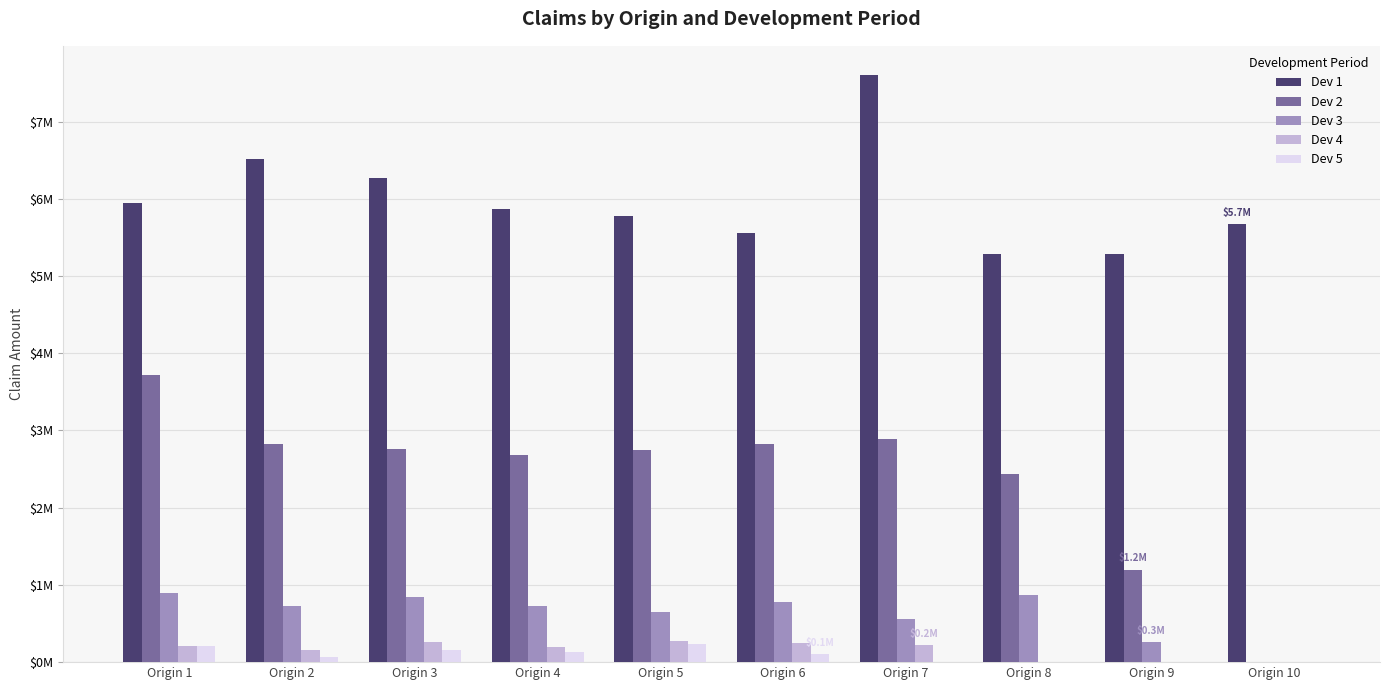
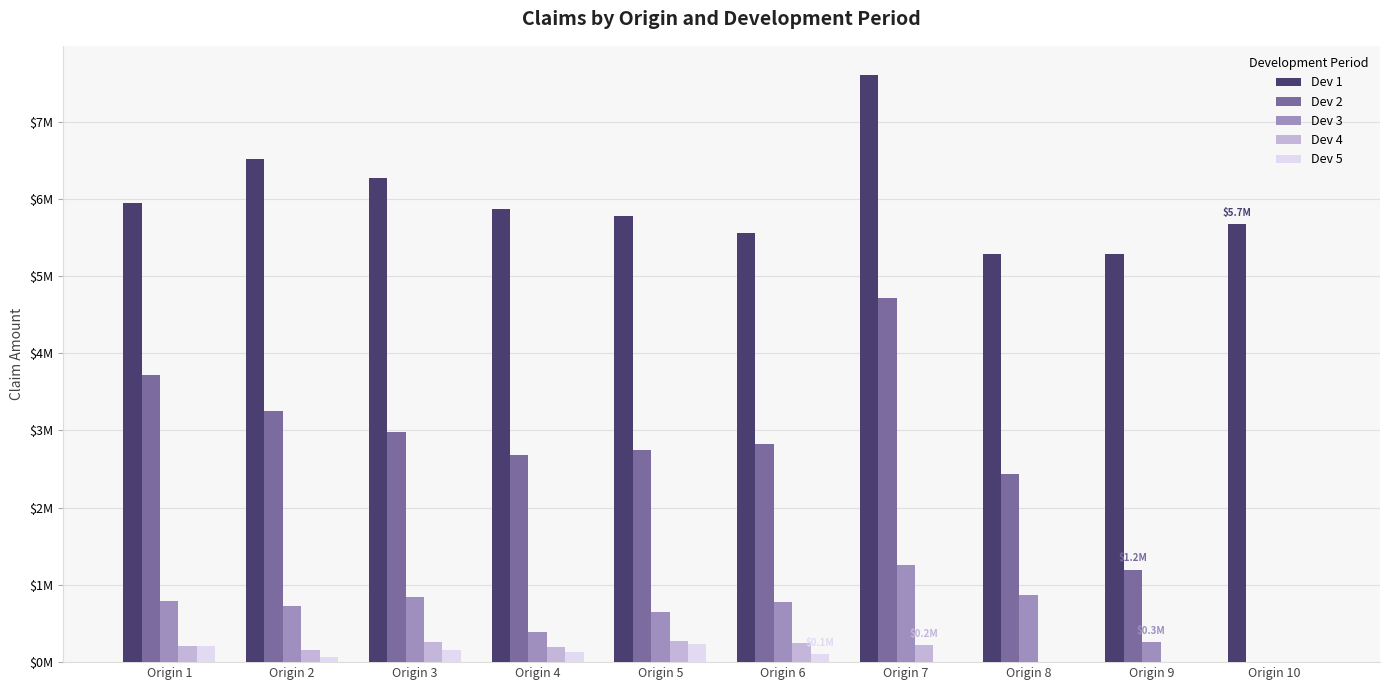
  {
    "Dev 1": {
      "Origin 10": "$5.7M"
    },
    "Dev 2": {
      "Origin 1": "$3700000",
-     "Origin 2": "$2800000",
-     "Origin 3": "$2800000",
+     "Origin 2": "$3200000",
+     "Origin 3": "$3000000",
      "Origin 4": "$2700000",
      "Origin 5": "$2700000",
      "Origin 6": "$2800000",
-     "Origin 7": "$2900000",
+     "Origin 7": "$4700000",
      "Origin 8": "$2400000",
      "Origin 10": "$0"
    },
    "Dev 3": {
-     "Origin 1": "$900000",
+     "Origin 1": "$800000",
      "Origin 2": "$700000",
      "Origin 3": "$800000",
-     "Origin 4": "$700000",
+     "Origin 4": "$400000",
      "Origin 5": "$700000",
      "Origin 6": "$800000",
-     "Origin 7": "$600000",
+     "Origin 7": "$1300000",
      "Origin 8": "$900000",
      "Origin 10": "$0"
    }
  }
